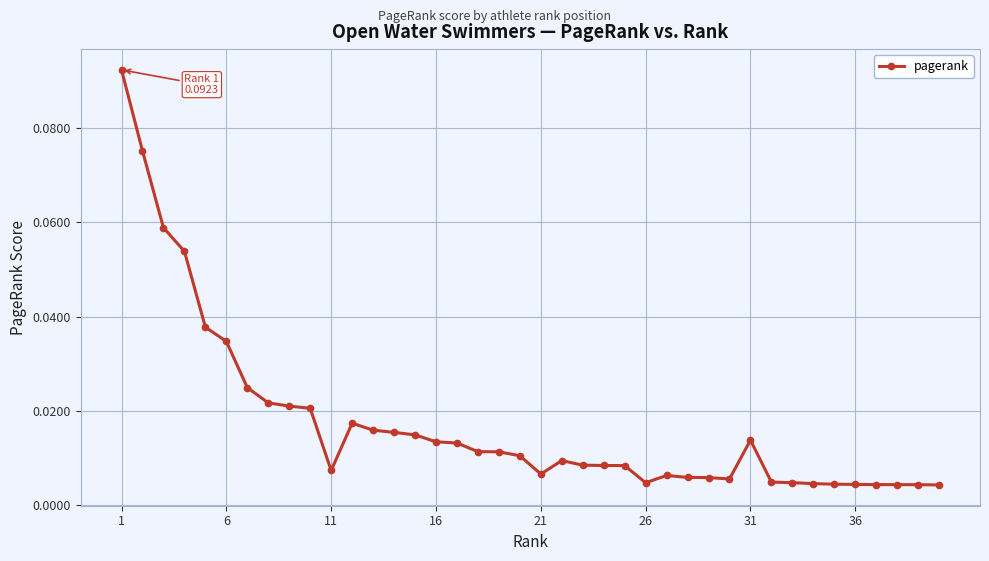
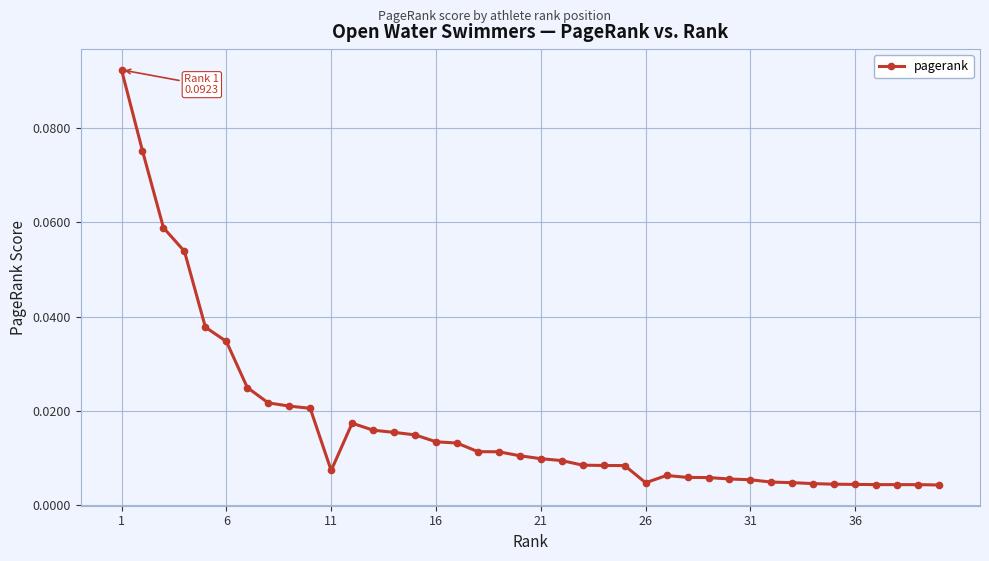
  {
    "6": 0.035,
    "11": 0.007,
    "16": 0.013,
-   "21": 0.007,
+   "21": 0.010,
    "26": 0.005,
-   "31": 0.014,
+   "31": 0.005,
    "36": 0.004
  }
